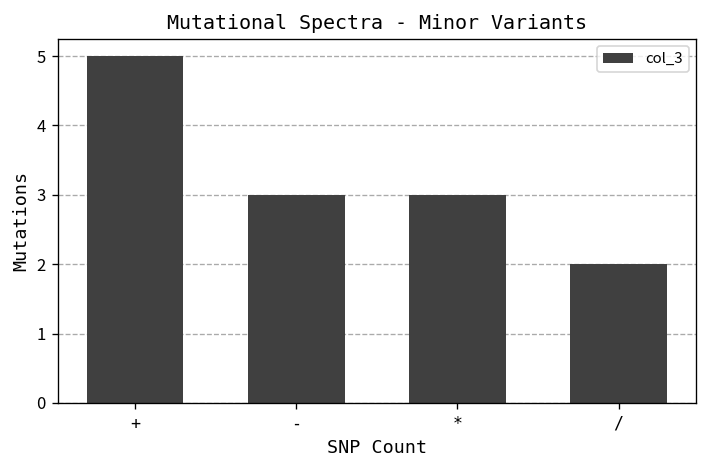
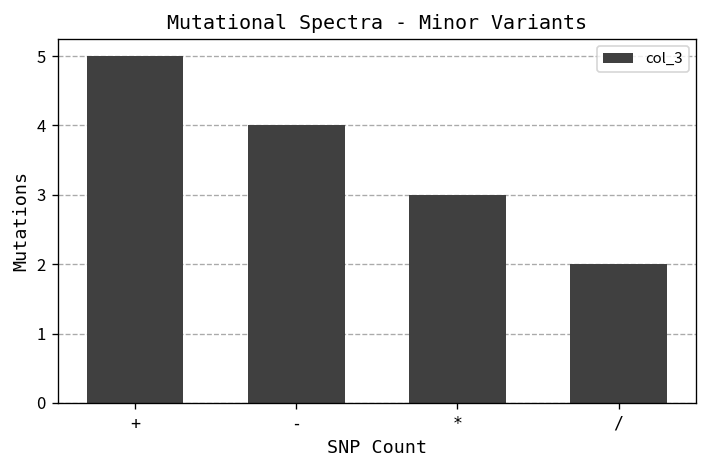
  {
    "+": 5,
-   "-": 3,
+   "-": 4,
    "*": 3,
    "/": 2
  }
